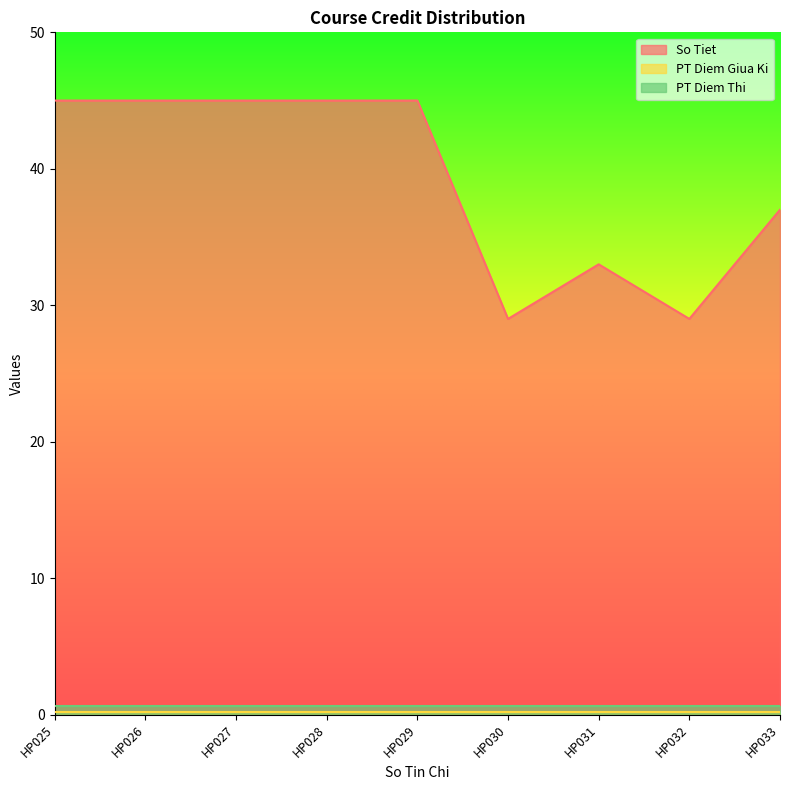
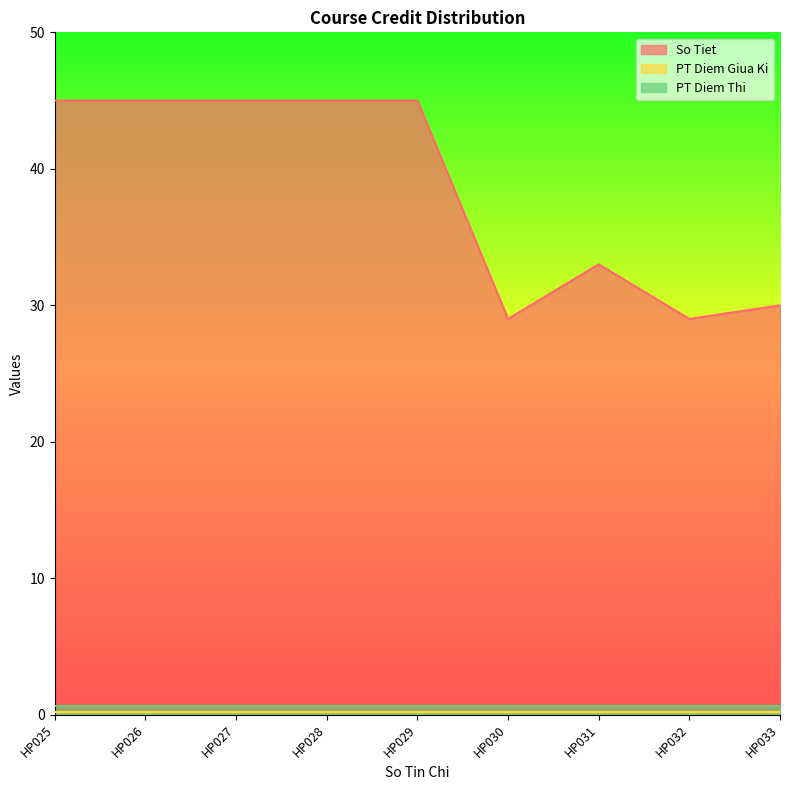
  {
    "So Tiet": {
      "HP025": 45,
      "HP026": 45,
      "HP027": 45,
      "HP028": 45,
      "HP029": 45,
      "HP030": 29,
      "HP031": 33,
      "HP032": 29,
-     "HP033": 37
+     "HP033": 30
    },
    "PT Diem Giua Ki": {
      "HP025": 0.2,
      "HP026": 0.2,
      "HP027": 0.2,
      "HP028": 0.2,
      "HP029": 0.2,
      "HP030": 0.2,
      "HP031": 0.2,
      "HP032": 0.2,
      "HP033": 0.2
    },
    "PT Diem Thi": {
      "HP025": 0.6,
      "HP026": 0.6,
      "HP027": 0.6,
      "HP028": 0.6,
      "HP029": 0.6,
      "HP030": 0.6,
      "HP031": 0.6,
      "HP032": 0.6,
      "HP033": 0.6
    }
  }
